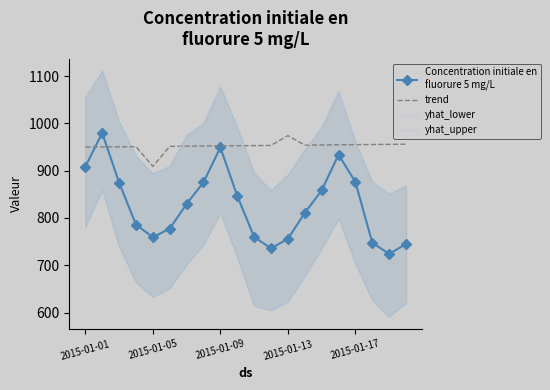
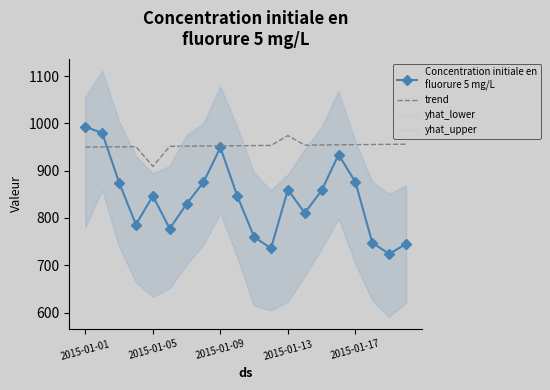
  {
    "Concentration initiale en fluorure 5 mg/L": {
-     "2015-01-01": 910,
-     "2015-01-05": 760,
-     "2015-01-13": 760,
+     "2015-01-01": 990,
+     "2015-01-05": 850,
+     "2015-01-13": 860,
      "2015-01-17": 880
    },
    "trend": {
      "2015-01-01": 950,
      "2015-01-05": 910,
      "2015-01-13": 970,
      "2015-01-17": 960
    }
  }
